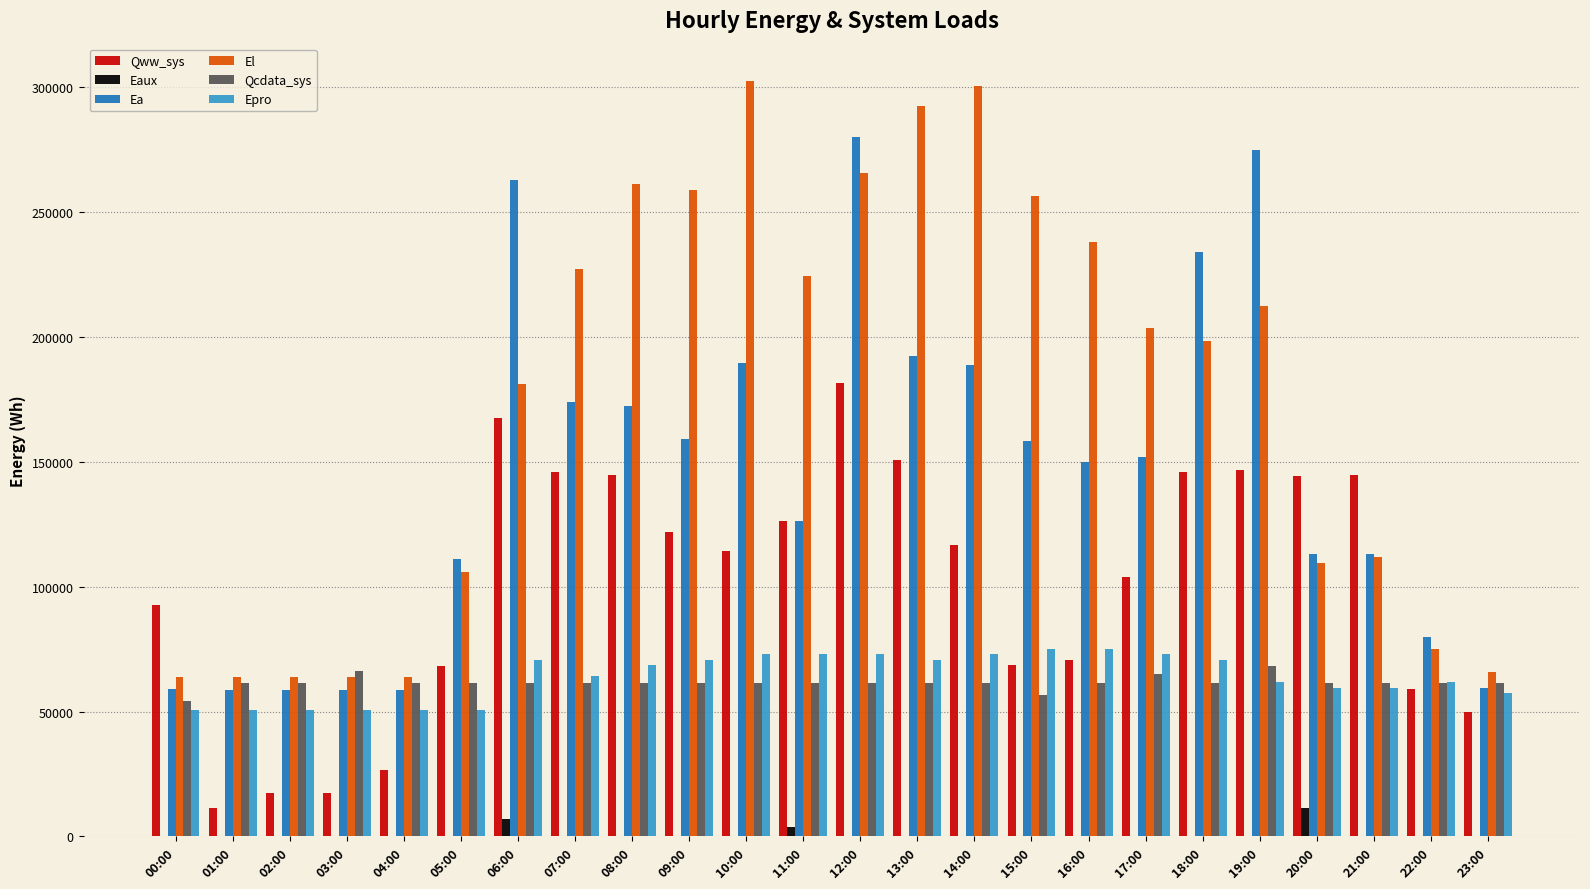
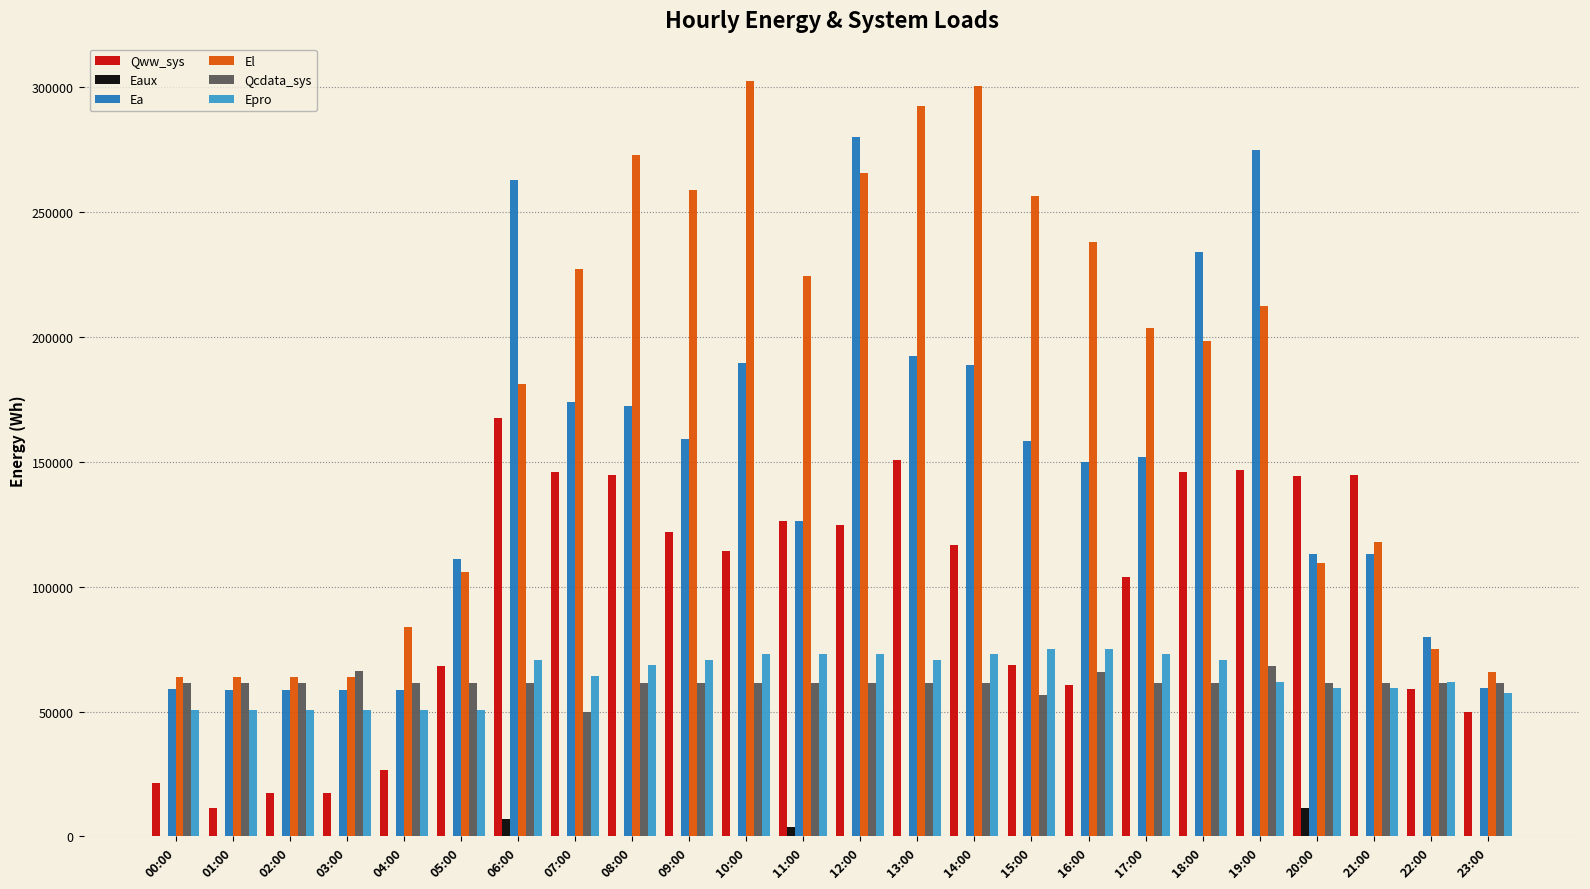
  {
    "Qww_sys": {
-     "00:00": 93000,
+     "00:00": 21000,
      "01:00": 11000,
      "02:00": 17000,
      "03:00": 17000,
      "04:00": 27000,
      "05:00": 68000,
      "06:00": 168000,
      "07:00": 146000,
      "08:00": 145000,
      "09:00": 122000,
      "10:00": 114000,
      "11:00": 126000,
-     "12:00": 182000,
+     "12:00": 125000,
      "13:00": 151000,
      "14:00": 117000,
      "15:00": 68000,
-     "16:00": 71000,
+     "16:00": 61000,
      "17:00": 104000,
      "18:00": 146000,
      "19:00": 147000,
      "20:00": 144000,
      "21:00": 145000,
      "22:00": 59000,
      "23:00": 50000
    },
    "Eaux": {
      "06:00": 7000,
      "11:00": 4000,
      "20:00": 11000
    },
    "El": {
      "00:00": 64000,
      "01:00": 64000,
      "02:00": 64000,
      "03:00": 64000,
-     "04:00": 64000,
+     "04:00": 84000,
      "05:00": 106000,
      "06:00": 181000,
      "07:00": 227000,
-     "08:00": 261000,
+     "08:00": 272000,
      "09:00": 258000,
      "10:00": 302000,
      "11:00": 224000,
      "12:00": 265000,
      "13:00": 292000,
      "14:00": 300000,
      "15:00": 256000,
      "16:00": 238000,
      "17:00": 204000,
      "18:00": 198000,
      "19:00": 212000,
      "20:00": 110000,
-     "21:00": 112000,
+     "21:00": 118000,
      "22:00": 75000,
      "23:00": 66000
    },
    "Qcdata_sys": {
-     "00:00": 54000,
+     "00:00": 61000,
      "01:00": 61000,
      "02:00": 61000,
      "03:00": 66000,
      "04:00": 61000,
      "05:00": 61000,
      "06:00": 61000,
-     "07:00": 61000,
+     "07:00": 50000,
      "08:00": 61000,
      "09:00": 61000,
      "10:00": 61000,
      "11:00": 61000,
      "12:00": 61000,
      "13:00": 61000,
      "14:00": 61000,
      "15:00": 57000,
-     "16:00": 61000,
-     "17:00": 65000,
+     "16:00": 66000,
+     "17:00": 61000,
      "18:00": 61000,
      "19:00": 68000,
      "20:00": 61000,
      "21:00": 61000,
      "22:00": 61000,
      "23:00": 61000
    }
  }
